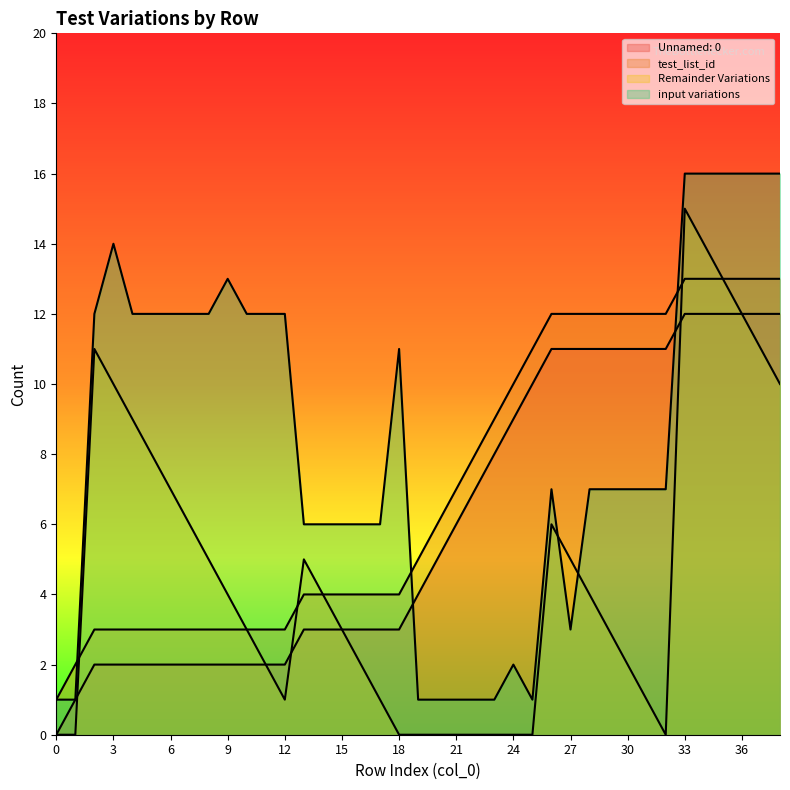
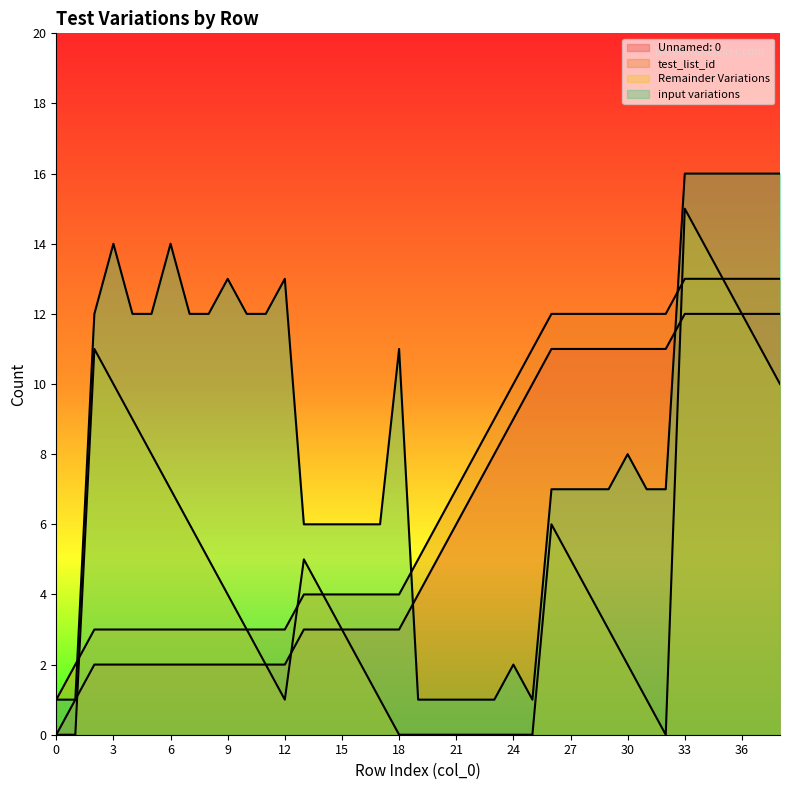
  {
    "input variations": {
      "3": 14,
-     "6": 12,
+     "6": 14,
      "9": 13,
-     "12": 12,
+     "12": 13,
      "15": 6,
      "18": 11,
      "21": 1,
      "24": 2,
-     "27": 3,
-     "30": 7,
+     "27": 7,
+     "30": 8,
      "33": 16,
      "36": 16
    }
  }
